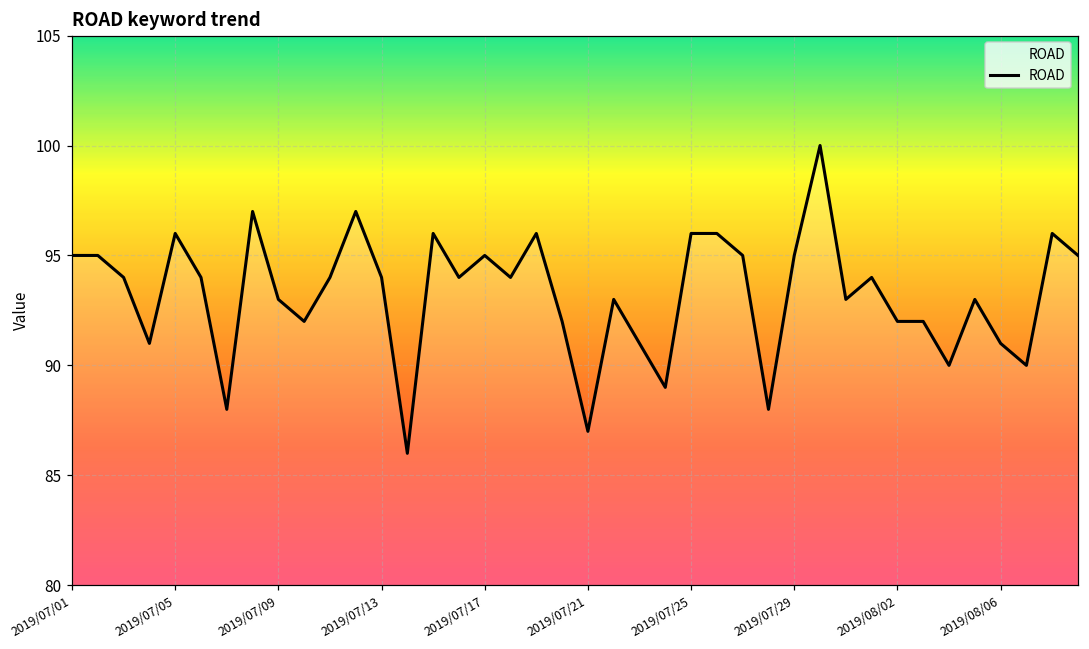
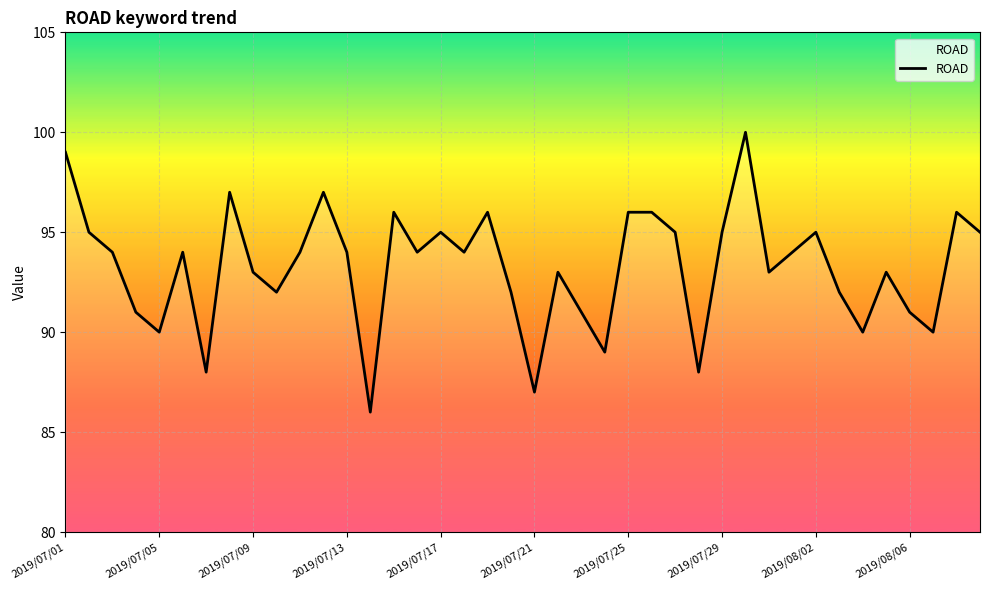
  {
-   "2019/07/01": 95,
-   "2019/07/05": 96,
+   "2019/07/01": 99,
+   "2019/07/05": 90,
    "2019/07/09": 93,
    "2019/07/13": 94,
    "2019/07/17": 95,
    "2019/07/21": 87,
    "2019/07/25": 96,
    "2019/07/29": 95,
-   "2019/08/02": 92,
+   "2019/08/02": 95,
    "2019/08/06": 91
  }
